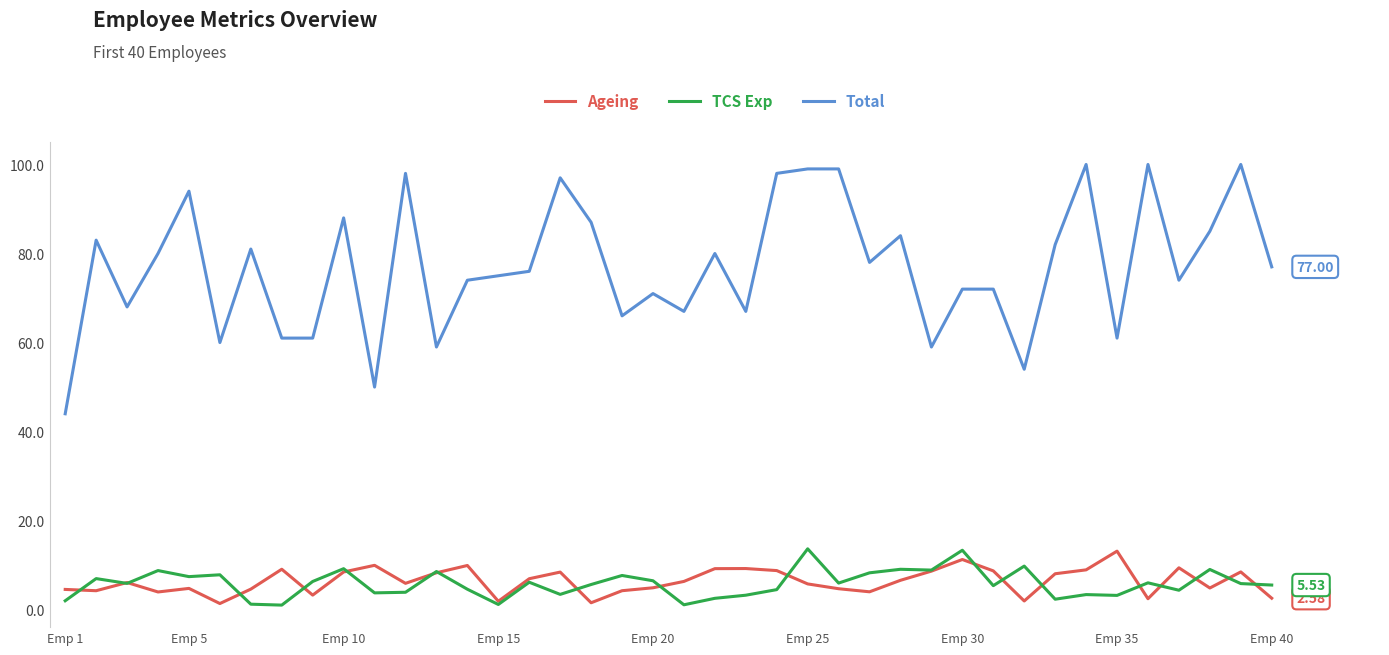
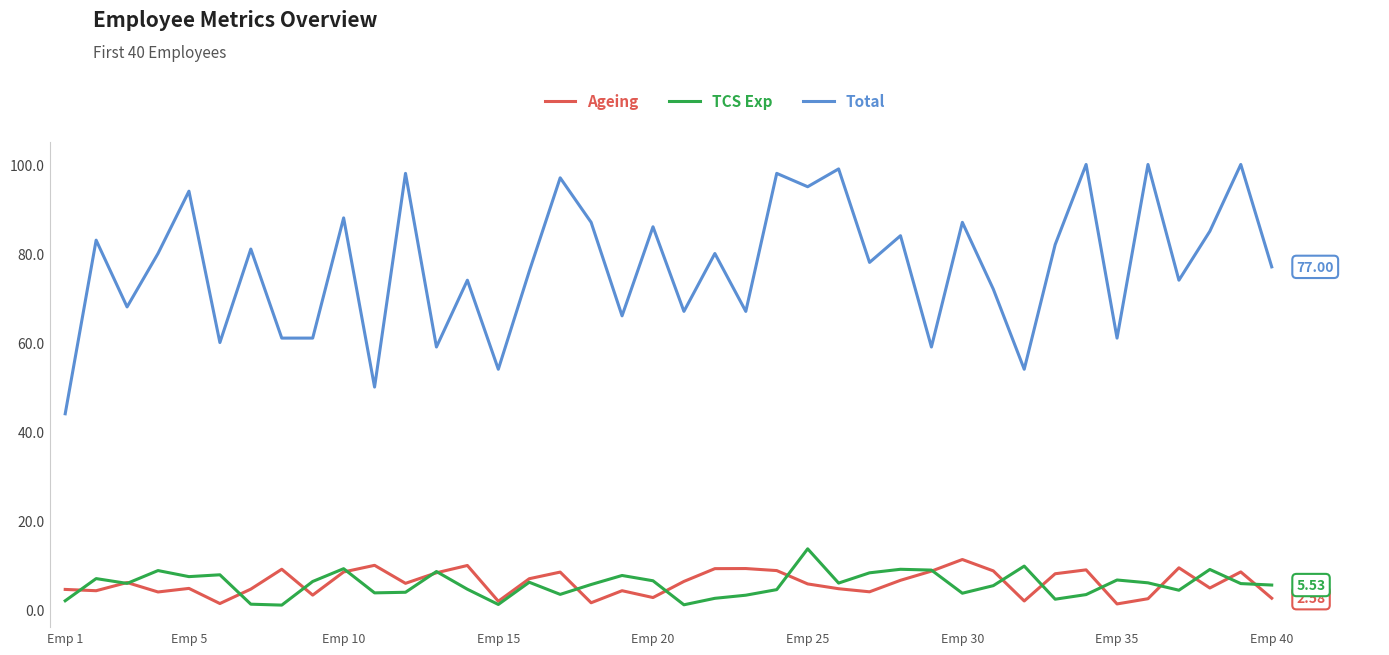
  {
    "Ageing": {
      "Emp 1": 5,
      "Emp 5": 5,
      "Emp 10": 8,
      "Emp 15": 2,
-     "Emp 20": 5,
+     "Emp 20": 3,
      "Emp 25": 6,
      "Emp 30": 11,
-     "Emp 35": 13
+     "Emp 35": 1
    },
    "TCS Exp": {
      "Emp 1": 2,
      "Emp 5": 7,
      "Emp 10": 9,
      "Emp 15": 1,
      "Emp 20": 6,
      "Emp 25": 14,
-     "Emp 30": 13,
-     "Emp 35": 3
+     "Emp 30": 4,
+     "Emp 35": 7
    },
    "Total": {
      "Emp 1": 44,
      "Emp 5": 94,
      "Emp 10": 88,
-     "Emp 15": 75,
-     "Emp 20": 71,
-     "Emp 25": 99,
-     "Emp 30": 72,
+     "Emp 15": 54,
+     "Emp 20": 86,
+     "Emp 25": 95,
+     "Emp 30": 87,
      "Emp 35": 61
    }
  }
